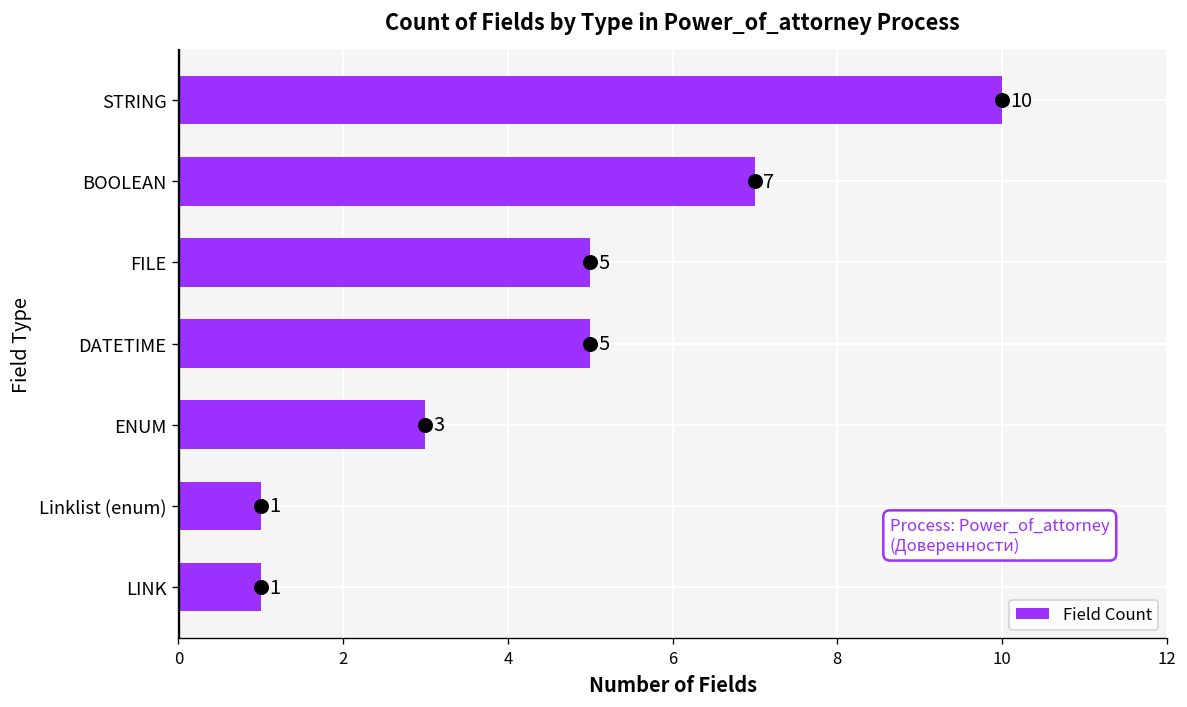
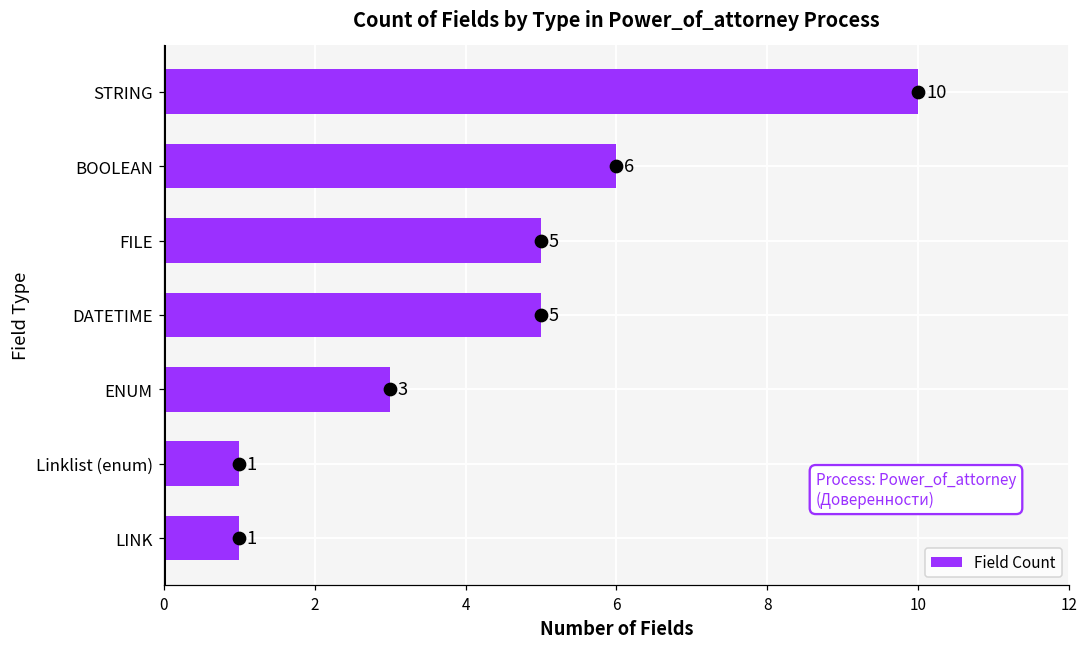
  {
    "Field Count": {
      "STRING": 10,
-     "BOOLEAN": 7,
+     "BOOLEAN": 6,
      "FILE": 5,
      "DATETIME": 5,
      "ENUM": 3,
      "Linklist (enum)": 1,
      "LINK": 1
    }
  }
